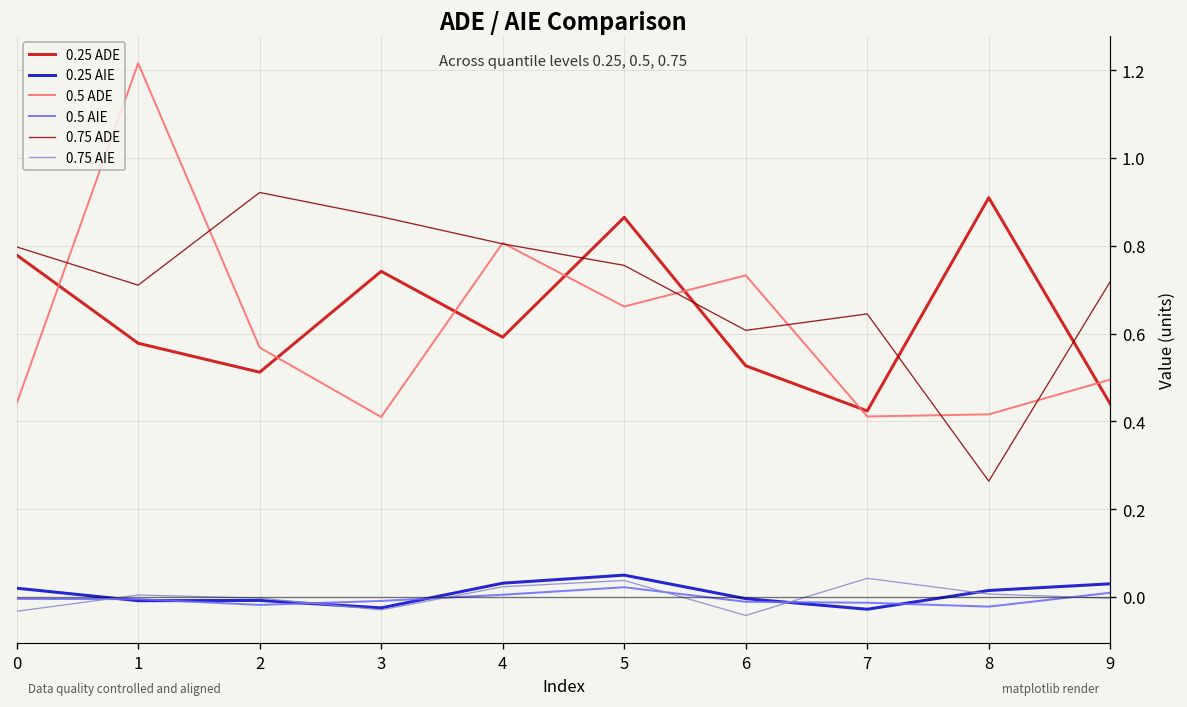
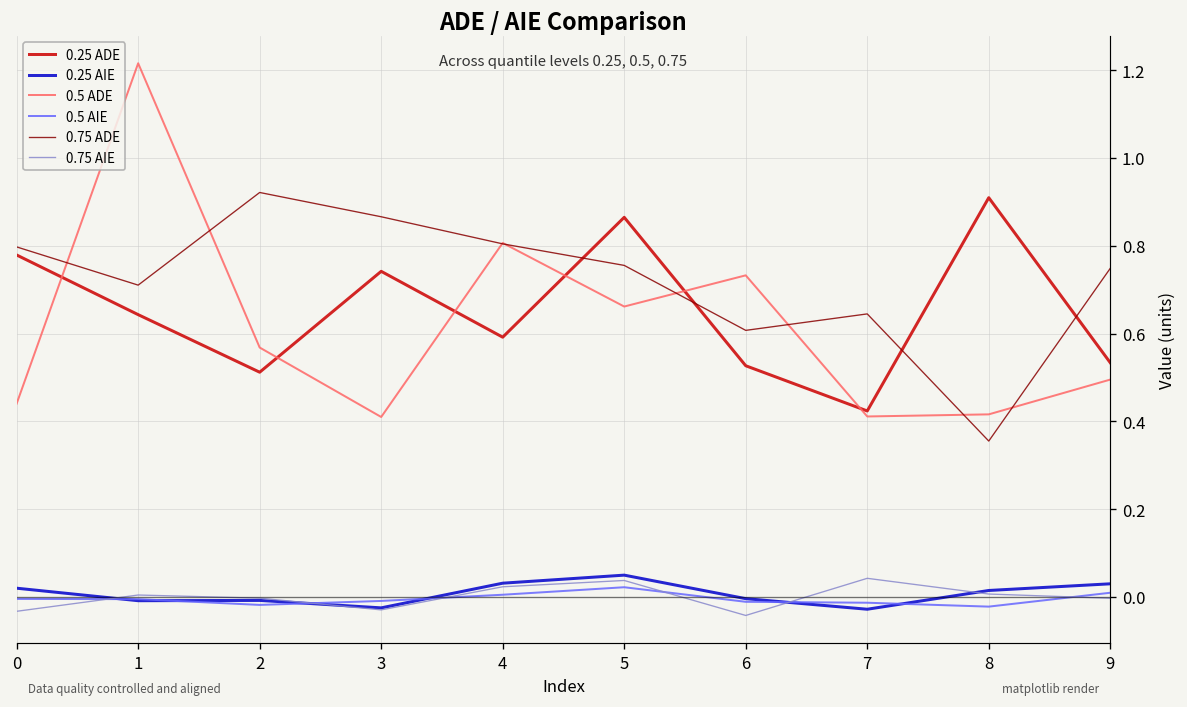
  {
    "0.25 ADE": {
      "0": 0.78,
-     "1": 0.58,
+     "1": 0.64,
      "2": 0.51,
      "3": 0.74,
      "4": 0.59,
      "5": 0.86,
      "6": 0.53,
      "7": 0.42,
      "8": 0.91,
-     "9": 0.44
+     "9": 0.53
    },
    "0.25 AIE": {
      "0": 0.02,
      "4": 0.03,
      "5": 0.05,
      "6": 0.00,
      "7": -0.03,
      "8": 0.01,
      "9": 0.03
    },
    "0.5 ADE": {
      "0": 0.44,
      "1": 1.22,
      "2": 0.57,
      "3": 0.41,
      "5": 0.66,
      "6": 0.73,
      "7": 0.41,
      "8": 0.42,
      "9": 0.50
    },
    "0.5 AIE": {
      "0": 0.00,
      "2": -0.02,
      "3": -0.01,
      "4": 0.01,
      "5": 0.02,
      "6": -0.01,
      "7": -0.01,
      "8": -0.02,
      "9": 0.01
    },
    "0.75 ADE": {
      "0": 0.80,
      "1": 0.71,
      "2": 0.92,
      "3": 0.87,
      "5": 0.76,
      "6": 0.61,
      "7": 0.64,
-     "8": 0.26,
-     "9": 0.72
+     "8": 0.36,
+     "9": 0.75
    },
    "0.75 AIE": {
      "0": -0.03,
      "1": 0.00,
      "4": 0.02,
      "5": 0.04,
      "6": -0.04,
      "7": 0.04,
      "8": 0.01,
      "9": 0.00
    }
  }
